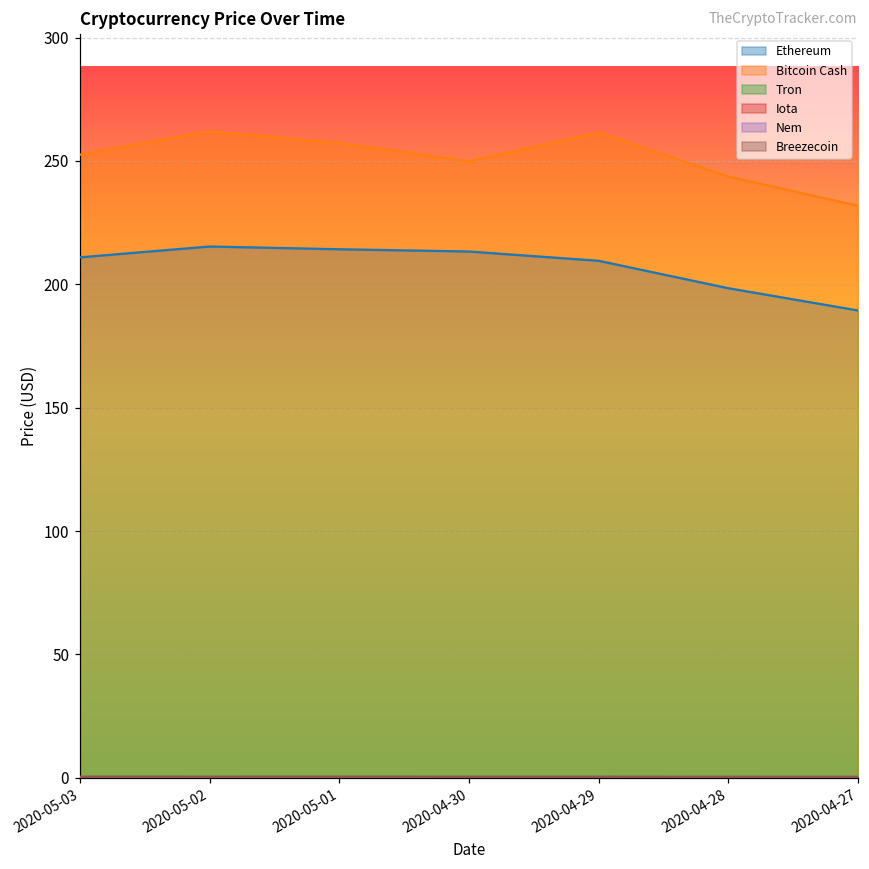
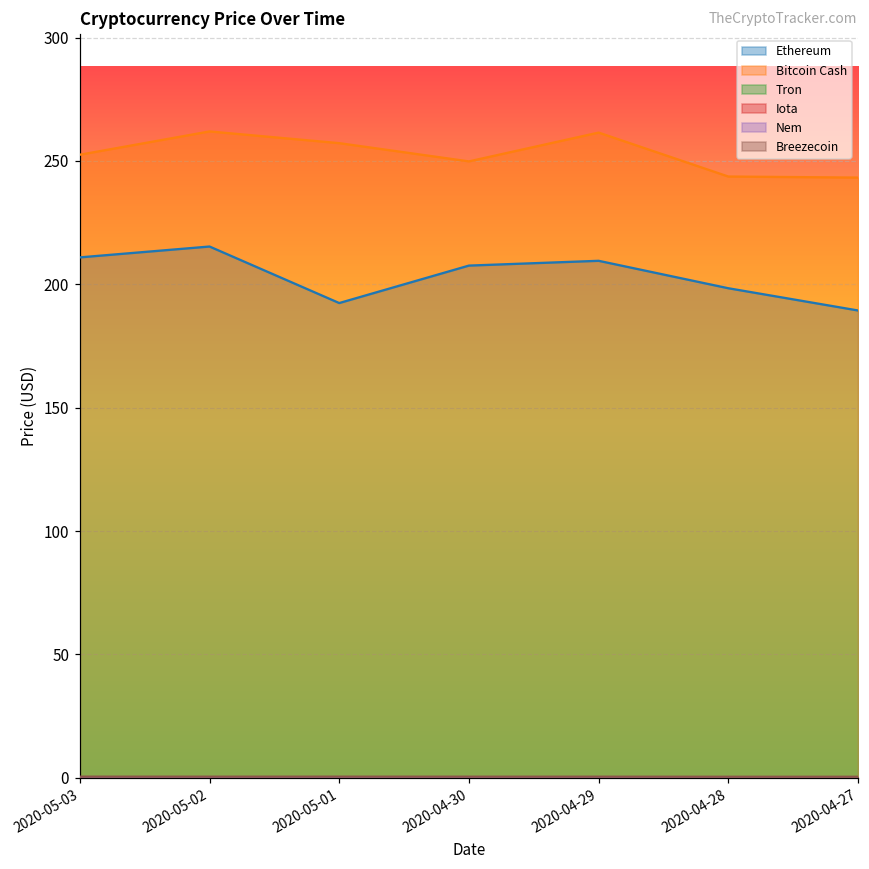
  {
    "Ethereum": {
      "2020-05-03": 211,
      "2020-05-02": 215,
-     "2020-05-01": 214,
-     "2020-04-30": 213,
+     "2020-05-01": 192,
+     "2020-04-30": 208,
      "2020-04-29": 210,
      "2020-04-28": 198,
      "2020-04-27": 189
    },
    "Bitcoin Cash": {
      "2020-05-03": 253,
      "2020-05-02": 262,
      "2020-05-01": 257,
      "2020-04-30": 250,
      "2020-04-29": 262,
      "2020-04-28": 244,
-     "2020-04-27": 232
+     "2020-04-27": 243
    }
  }
